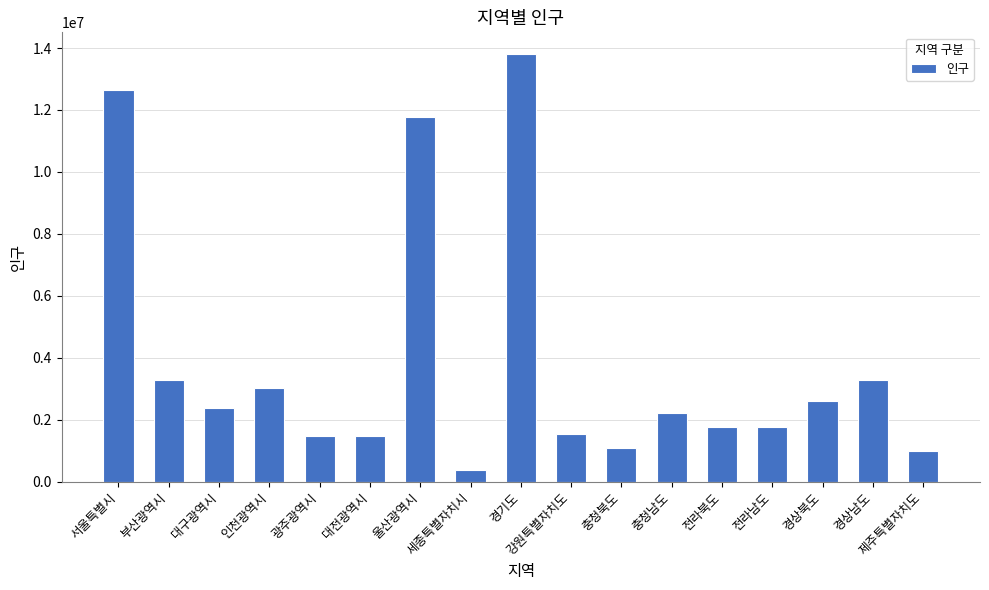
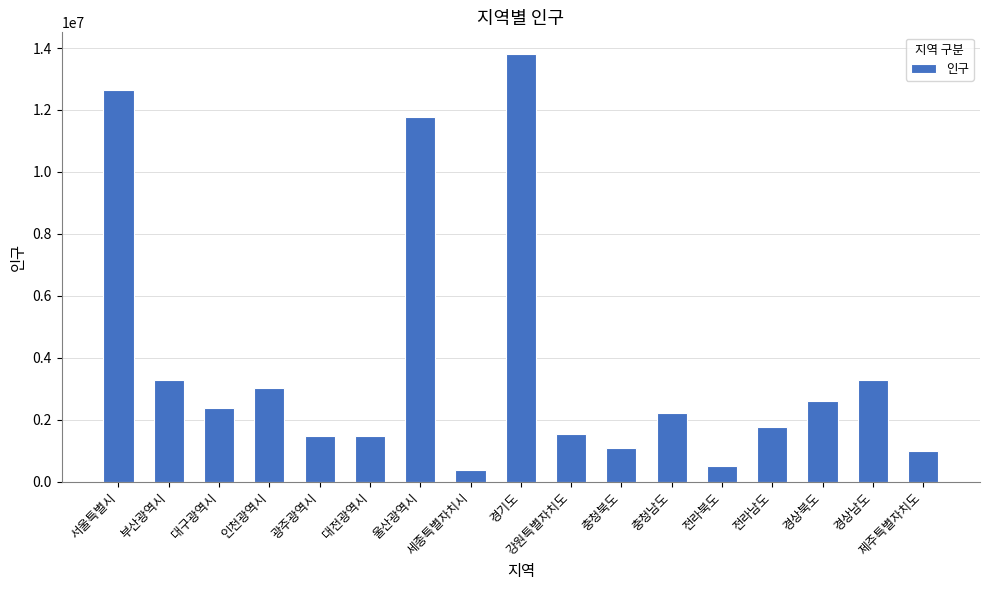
  {
    "서울특별시": 12700000,
    "부산광역시": 3300000,
    "대구광역시": 2400000,
    "인천광역시": 3000000,
    "광주광역시": 1500000,
    "대전광역시": 1500000,
    "울산광역시": 11800000,
    "세종특별자치시": 400000,
    "경기도": 13800000,
    "강원특별자치도": 1500000,
    "충청북도": 1100000,
    "충청남도": 2200000,
-   "전라북도": 1800000,
+   "전라북도": 500000,
    "전라남도": 1800000,
    "경상북도": 2600000,
    "경상남도": 3300000,
    "제주특별자치도": 1000000
  }
